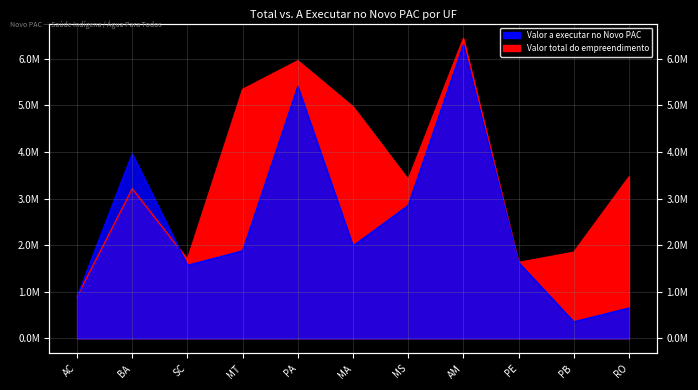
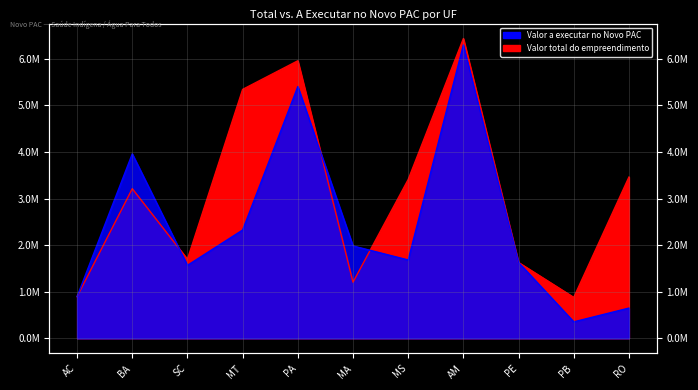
  {
    "Valor total do empreendimento": {
      "BA": 3200000,
      "SC": 1700000,
      "MT": 5300000,
      "PA": 6000000,
-     "MA": 5000000,
+     "MA": 1200000,
      "MS": 3400000,
      "AM": 6400000,
-     "PB": 1800000,
+     "PB": 900000,
      "RO": 3500000
    },
    "Valor a executar no Novo PAC": {
      "BA": 4000000,
      "SC": 1600000,
-     "MT": 1900000,
+     "MT": 2300000,
      "PA": 5400000,
      "MA": 2000000,
-     "MS": 2900000,
+     "MS": 1700000,
      "AM": 6300000,
      "PB": 400000,
      "RO": 700000
    }
  }
